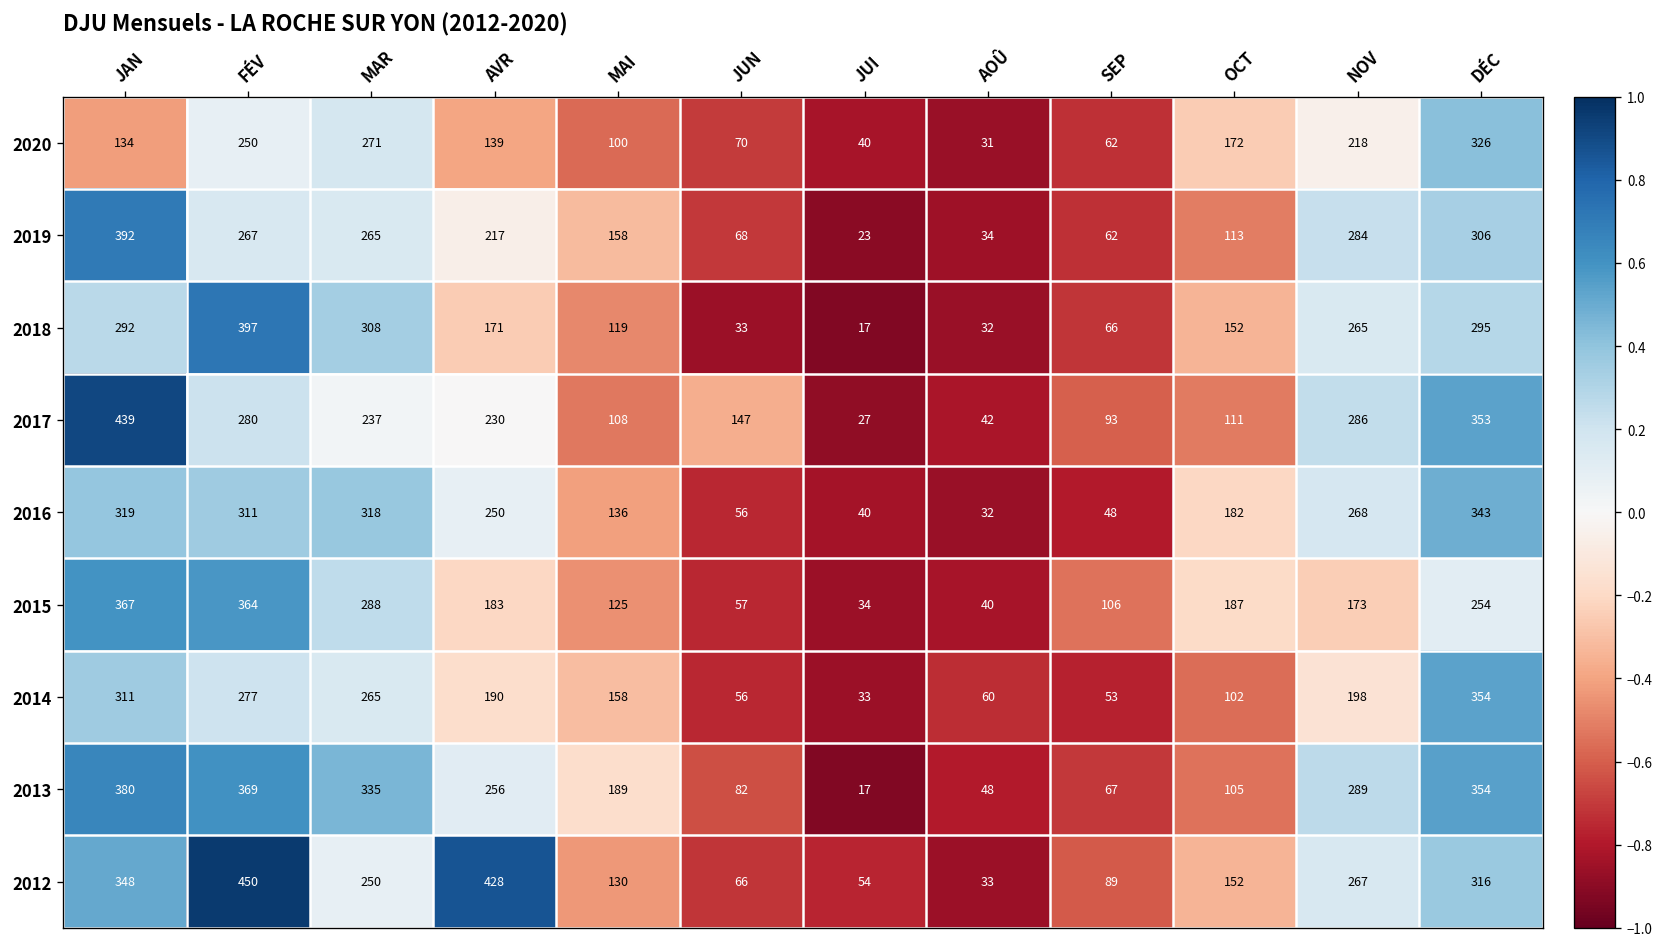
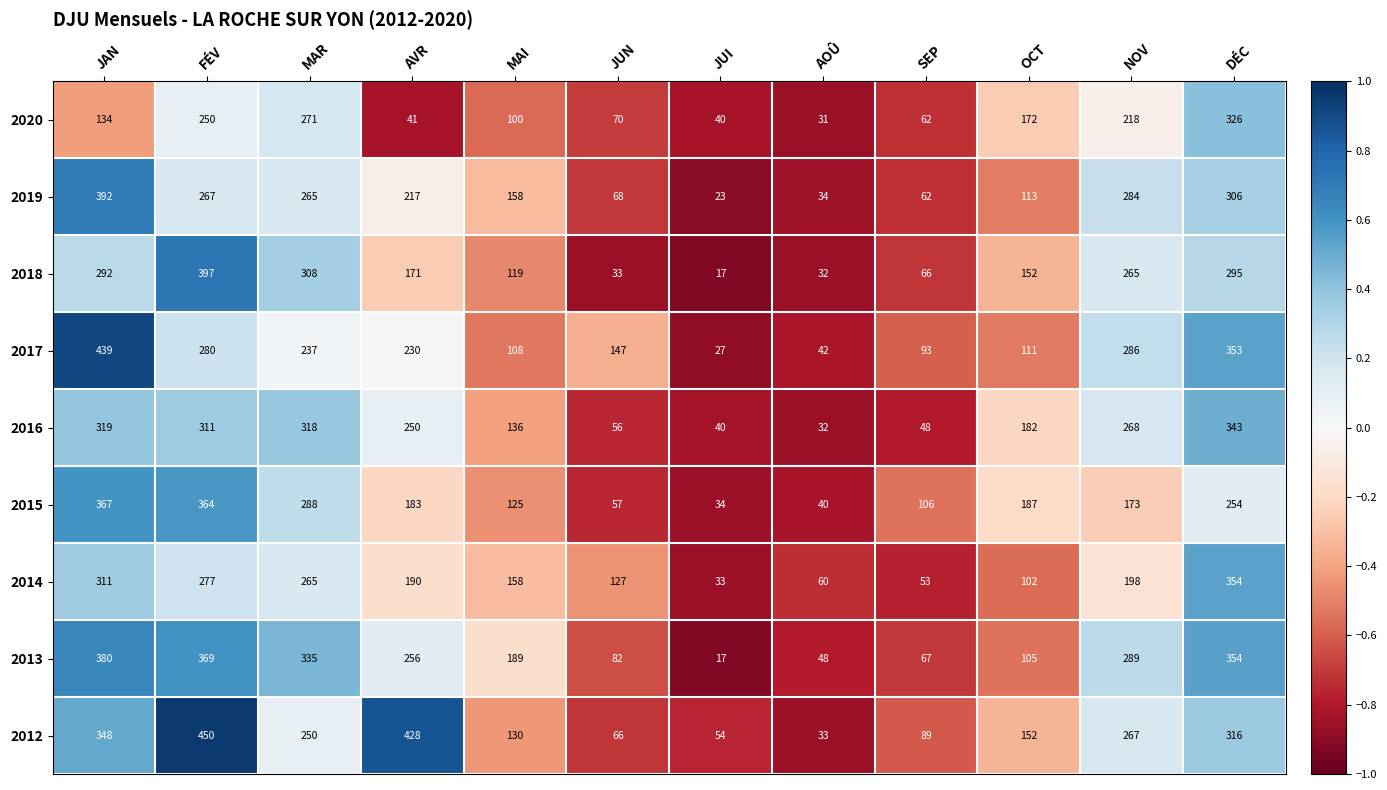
  {
    "2020": {
      "JAN": 134,
      "FÉV": 250,
      "MAR": 271,
-     "AVR": 139,
+     "AVR": 41,
      "MAI": 100,
      "JUN": 70,
      "JUI": 40,
      "AOÛ": 31,
      "SEP": 62,
      "OCT": 172,
      "NOV": 218,
      "DÉC": 326
    },
    "2019": {
      "JAN": 392,
      "FÉV": 267,
      "MAR": 265,
      "AVR": 217,
      "MAI": 158,
      "JUN": 68,
      "JUI": 23,
      "AOÛ": 34,
      "SEP": 62,
      "OCT": 113,
      "NOV": 284,
      "DÉC": 306
    },
    "2018": {
      "JAN": 292,
      "FÉV": 397,
      "MAR": 308,
      "AVR": 171,
      "MAI": 119,
      "JUN": 33,
      "JUI": 17,
      "AOÛ": 32,
      "SEP": 66,
      "OCT": 152,
      "NOV": 265,
      "DÉC": 295
    },
    "2017": {
      "JAN": 439,
      "FÉV": 280,
      "MAR": 237,
      "AVR": 230,
      "MAI": 108,
      "JUN": 147,
      "JUI": 27,
      "AOÛ": 42,
      "SEP": 93,
      "OCT": 111,
      "NOV": 286,
      "DÉC": 353
    },
    "2016": {
      "JAN": 319,
      "FÉV": 311,
      "MAR": 318,
      "AVR": 250,
      "MAI": 136,
      "JUN": 56,
      "JUI": 40,
      "AOÛ": 32,
      "SEP": 48,
      "OCT": 182,
      "NOV": 268,
      "DÉC": 343
    },
    "2015": {
      "JAN": 367,
      "FÉV": 364,
      "MAR": 288,
      "AVR": 183,
      "MAI": 125,
      "JUN": 57,
      "JUI": 34,
      "AOÛ": 40,
      "SEP": 106,
      "OCT": 187,
      "NOV": 173,
      "DÉC": 254
    },
    "2014": {
      "JAN": 311,
      "FÉV": 277,
      "MAR": 265,
      "AVR": 190,
      "MAI": 158,
-     "JUN": 56,
+     "JUN": 127,
      "JUI": 33,
      "AOÛ": 60,
      "SEP": 53,
      "OCT": 102,
      "NOV": 198,
      "DÉC": 354
    },
    "2013": {
      "JAN": 380,
      "FÉV": 369,
      "MAR": 335,
      "AVR": 256,
      "MAI": 189,
      "JUN": 82,
      "JUI": 17,
      "AOÛ": 48,
      "SEP": 67,
      "OCT": 105,
      "NOV": 289,
      "DÉC": 354
    },
    "2012": {
      "JAN": 348,
      "FÉV": 450,
      "MAR": 250,
      "AVR": 428,
      "MAI": 130,
      "JUN": 66,
      "JUI": 54,
      "AOÛ": 33,
      "SEP": 89,
      "OCT": 152,
      "NOV": 267,
      "DÉC": 316
    }
  }
